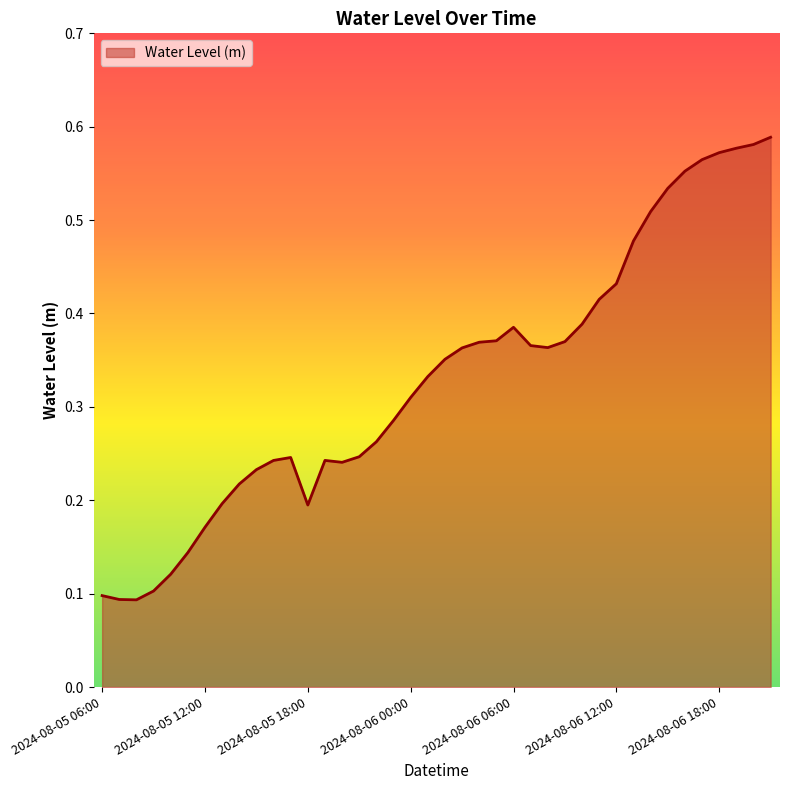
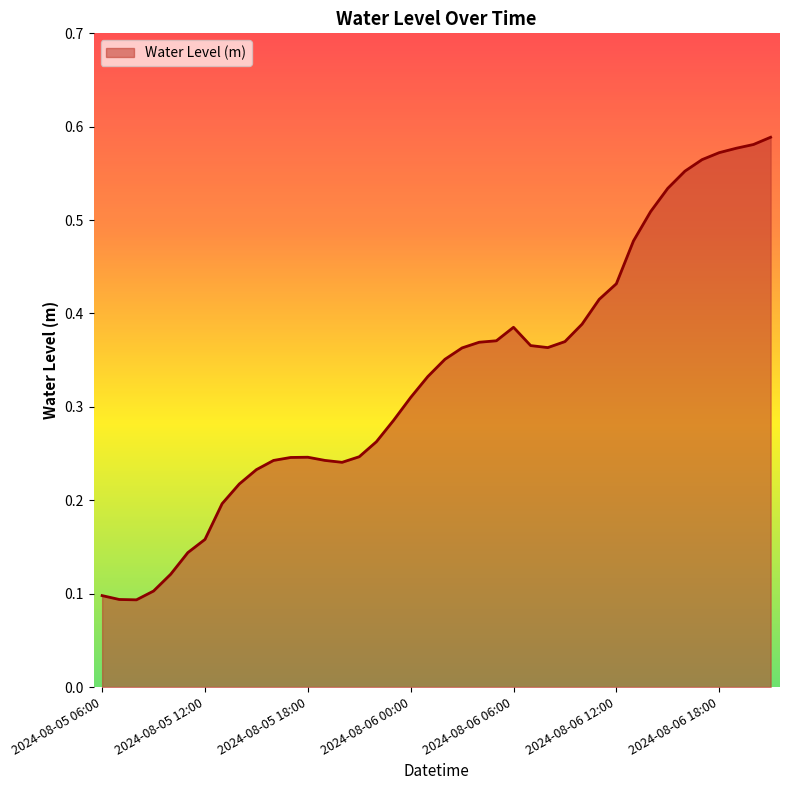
  {
    "2024-08-05 06:00": 0.10,
-   "2024-08-05 12:00": 0.17,
-   "2024-08-05 18:00": 0.19,
+   "2024-08-05 12:00": 0.16,
+   "2024-08-05 18:00": 0.25,
    "2024-08-06 00:00": 0.31,
    "2024-08-06 06:00": 0.39,
    "2024-08-06 12:00": 0.43,
    "2024-08-06 18:00": 0.57
  }
